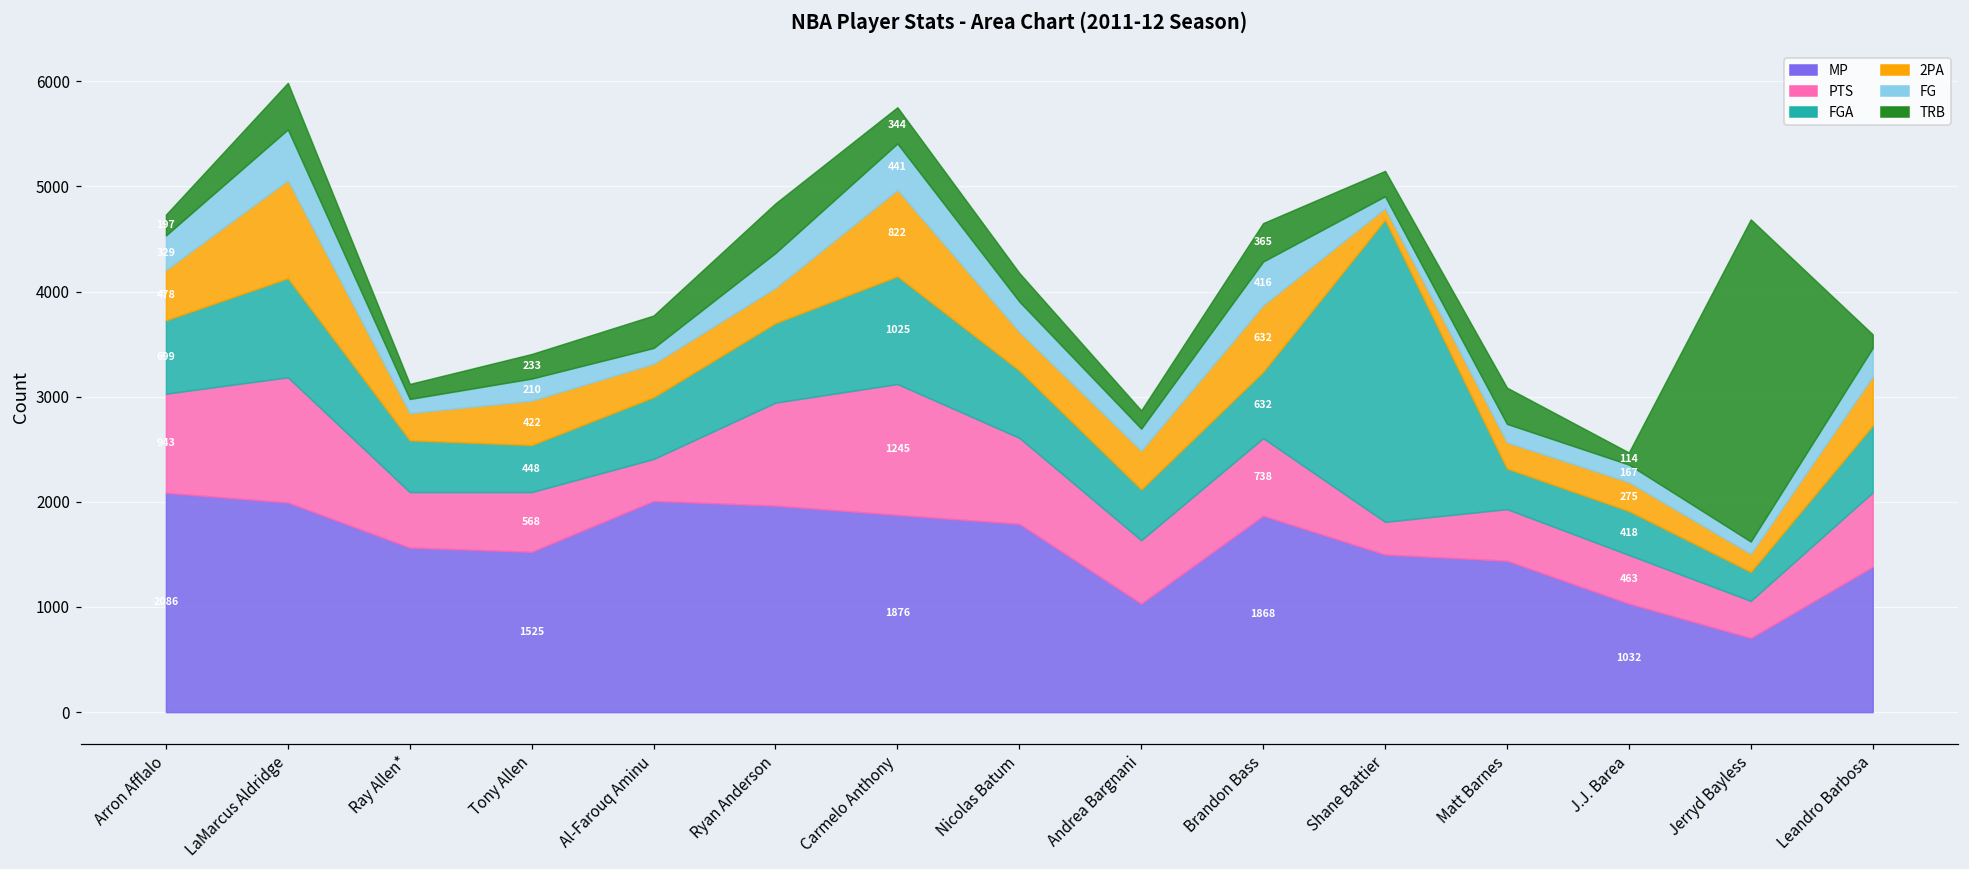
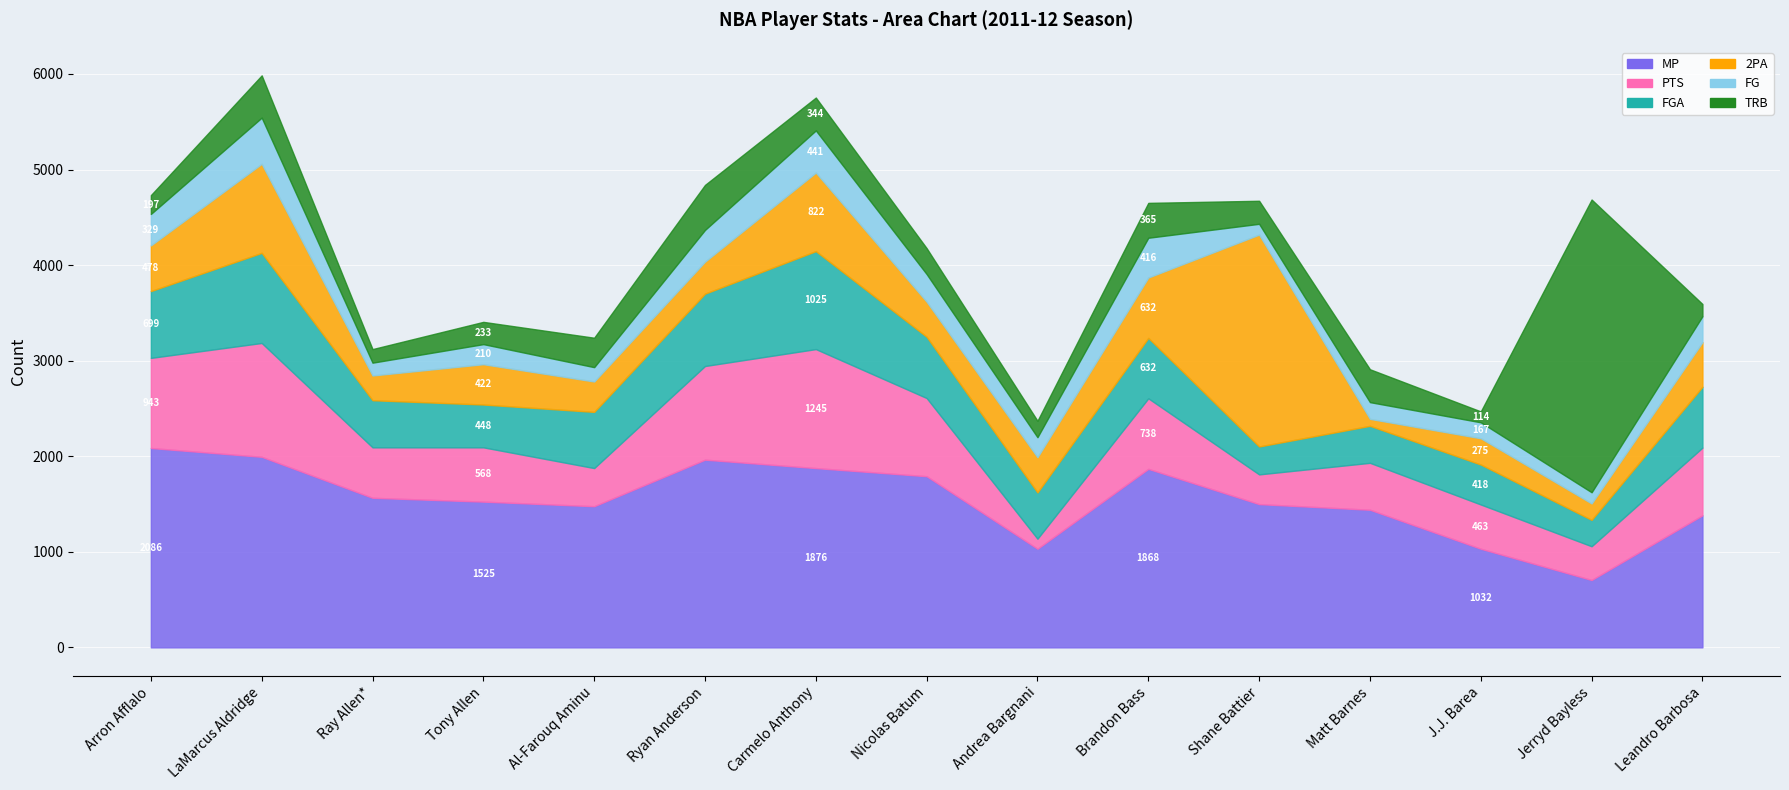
  {
    "MP": {
      "Arron Afflalo": 2100,
      "LaMarcus Aldridge": 2000,
      "Ray Allen*": 1600,
-     "Al-Farouq Aminu": 2000,
+     "Al-Farouq Aminu": 1500,
      "Ryan Anderson": 2000,
      "Carmelo Anthony": 1900,
      "Nicolas Batum": 1800,
      "Andrea Bargnani": 1000,
      "Brandon Bass": 1900,
      "Shane Battier": 1500,
      "Matt Barnes": 1400,
      "Jerryd Bayless": 700,
      "Leandro Barbosa": 1400
    },
    "PTS": {
      "Arron Afflalo": 900,
      "LaMarcus Aldridge": 1200,
      "Ray Allen*": 500,
      "Al-Farouq Aminu": 400,
      "Ryan Anderson": 1000,
      "Carmelo Anthony": 1200,
      "Nicolas Batum": 800,
-     "Andrea Bargnani": 600,
+     "Andrea Bargnani": 100,
      "Shane Battier": 300,
      "Matt Barnes": 500,
      "Jerryd Bayless": 400,
      "Leandro Barbosa": 700
    },
    "FGA": {
      "LaMarcus Aldridge": 900,
      "Ray Allen*": 500,
      "Al-Farouq Aminu": 600,
      "Ryan Anderson": 800,
      "Carmelo Anthony": 1000,
      "Nicolas Batum": 600,
      "Andrea Bargnani": 500,
-     "Shane Battier": 2900,
+     "Shane Battier": 300,
      "Matt Barnes": 400,
      "Jerryd Bayless": 300,
      "Leandro Barbosa": 600
    },
    "2PA": {
      "LaMarcus Aldridge": 900,
      "Ray Allen*": 300,
      "Al-Farouq Aminu": 300,
      "Ryan Anderson": 300,
      "Nicolas Batum": 400,
      "Andrea Bargnani": 400,
-     "Shane Battier": 100,
-     "Matt Barnes": 200,
+     "Shane Battier": 2200,
+     "Matt Barnes": 100,
      "Jerryd Bayless": 200,
      "Leandro Barbosa": 500
    },
    "FG": {
      "Tony Allen": 210,
      "Carmelo Anthony": 441,
      "Brandon Bass": 416,
      "J.J. Barea": 167
    },
    "TRB": {
      "Arron Afflalo": 197,
      "Tony Allen": 233,
      "Carmelo Anthony": 344,
      "Brandon Bass": 365,
      "J.J. Barea": 114
    }
  }
